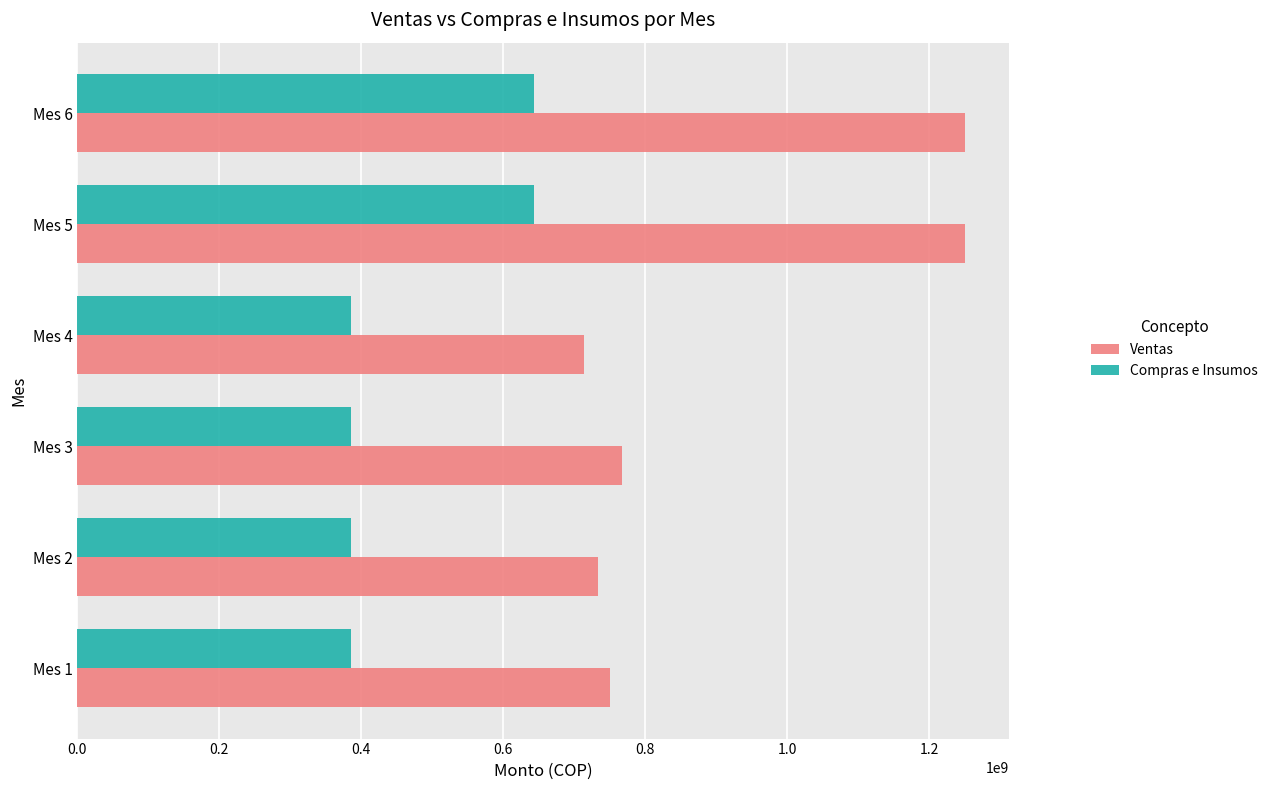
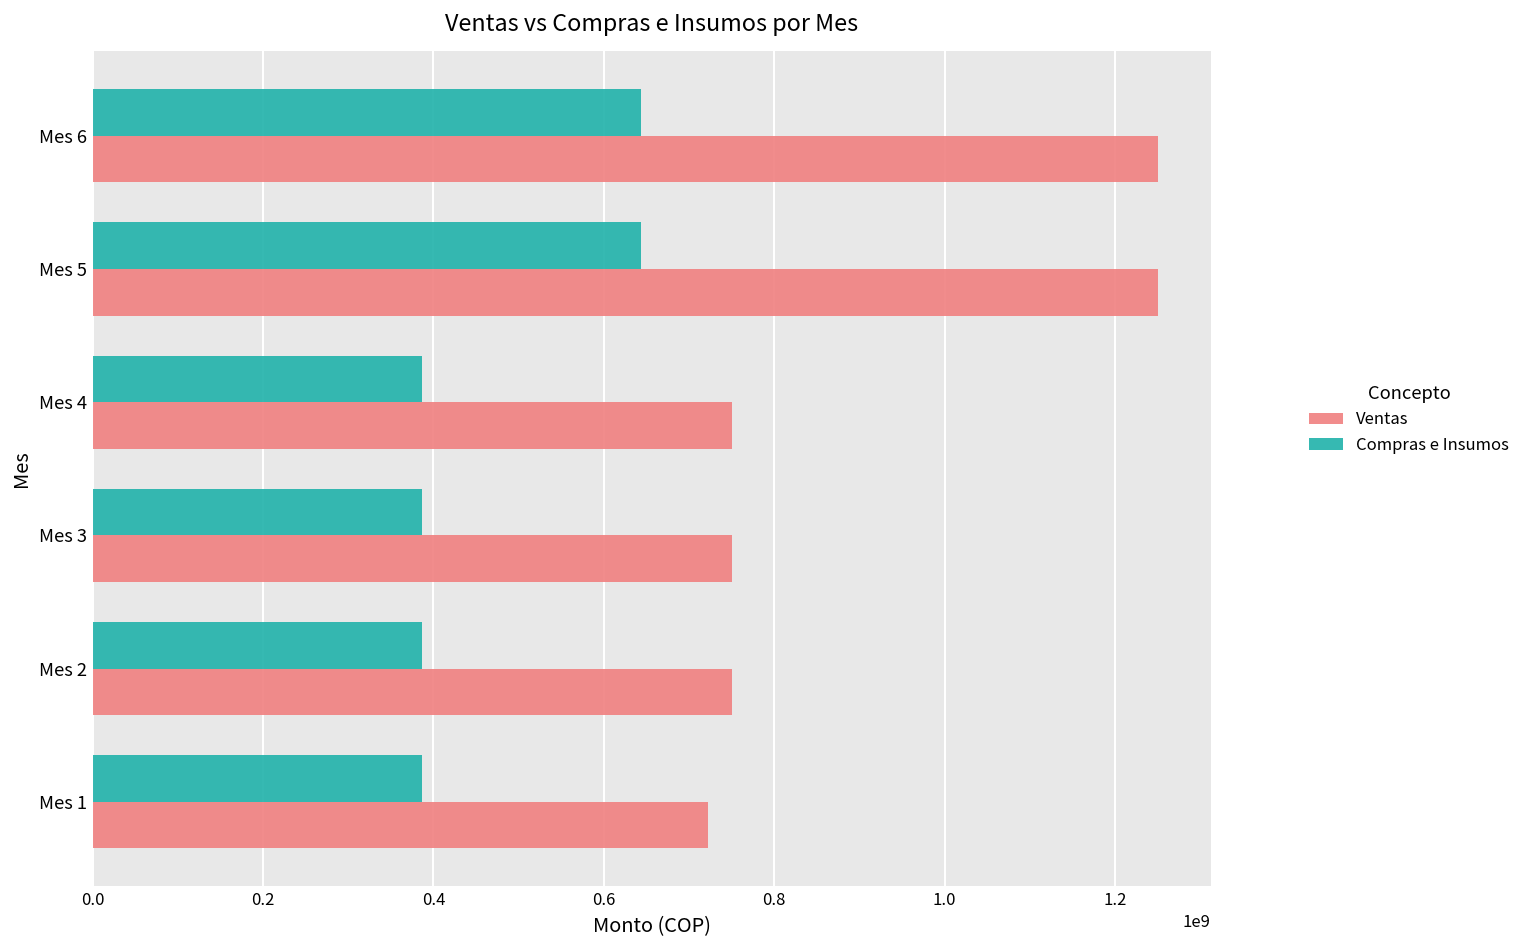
  {
    "Ventas": {
      "Mes 6": 1250000000,
      "Mes 5": 1250000000,
-     "Mes 4": 710000000,
-     "Mes 3": 770000000,
-     "Mes 2": 730000000,
-     "Mes 1": 750000000
+     "Mes 4": 750000000,
+     "Mes 3": 750000000,
+     "Mes 2": 750000000,
+     "Mes 1": 720000000
    },
    "Compras e Insumos": {
      "Mes 6": 640000000,
      "Mes 5": 640000000,
      "Mes 4": 390000000,
      "Mes 3": 390000000,
      "Mes 2": 390000000,
      "Mes 1": 390000000
    }
  }
